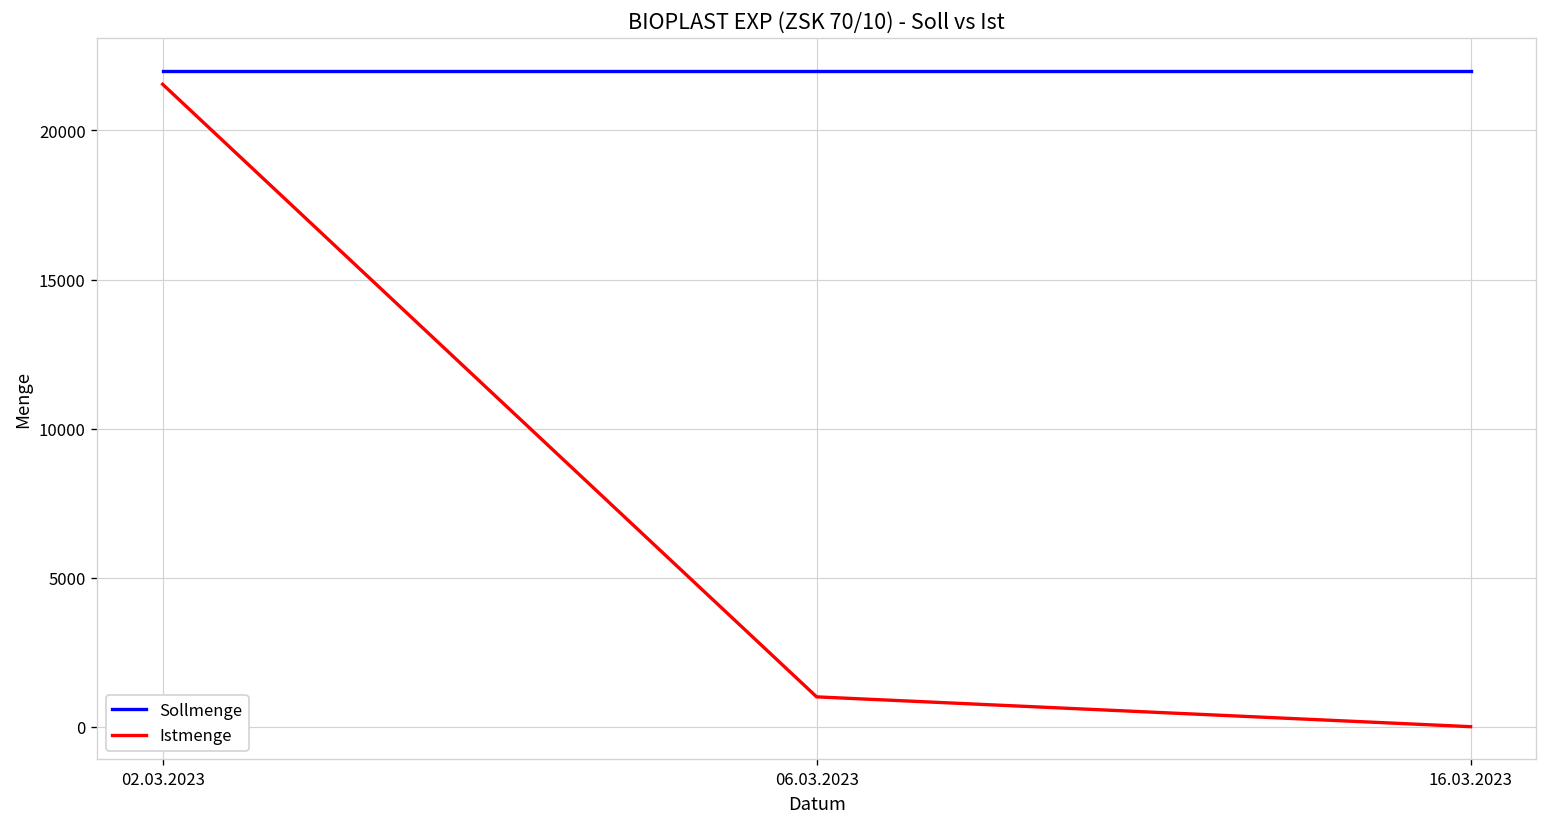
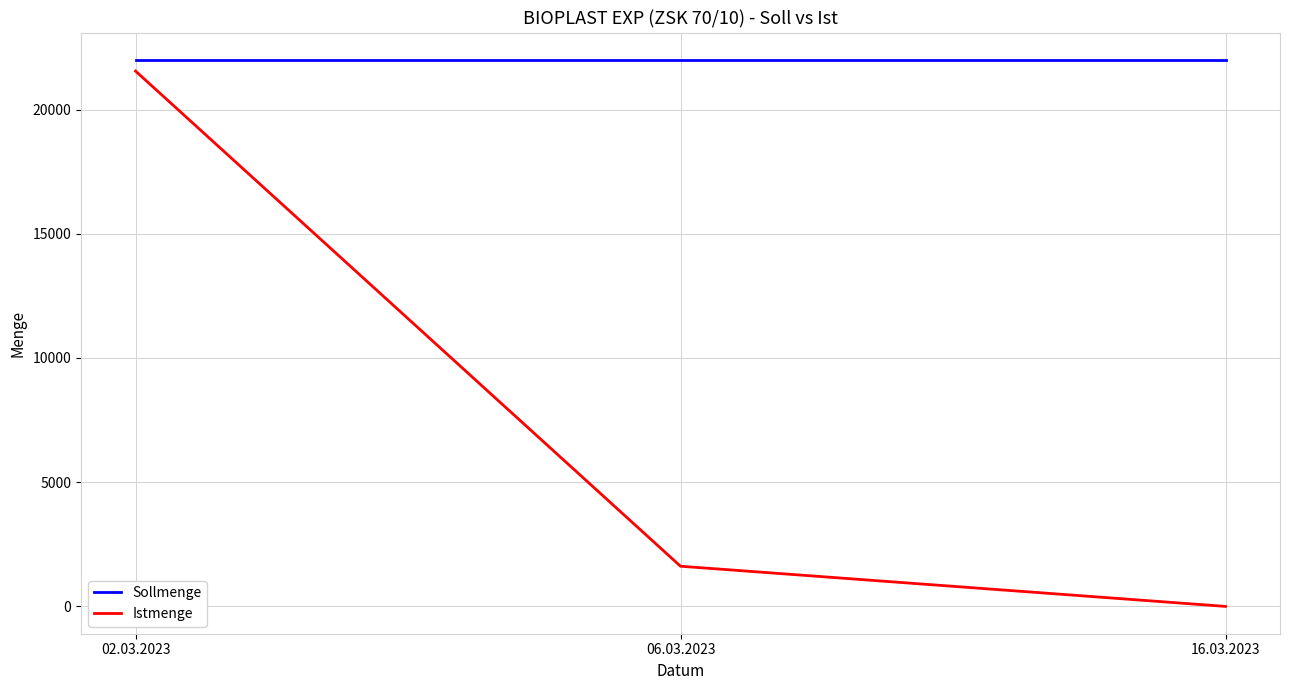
  {
    "Sollmenge": {
      "02.03.2023": 22000,
      "06.03.2023": 22000,
      "16.03.2023": 22000
    },
    "Istmenge": {
      "02.03.2023": 21600,
-     "06.03.2023": 1000,
+     "06.03.2023": 1600,
      "16.03.2023": 0
    }
  }
